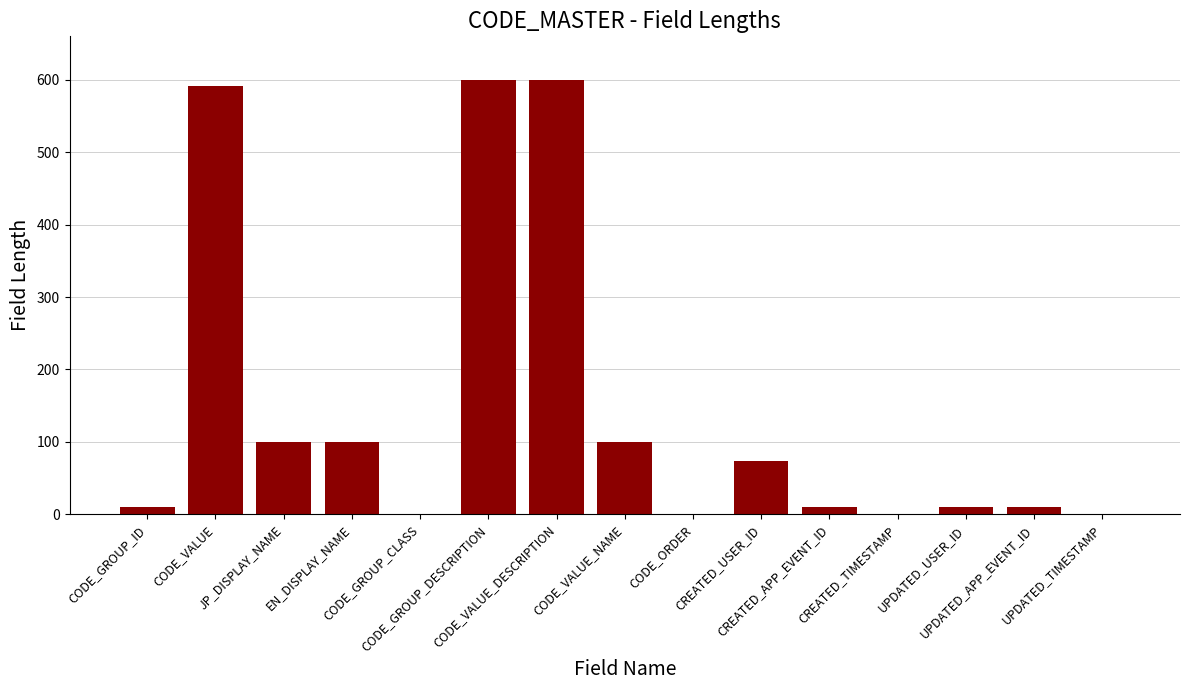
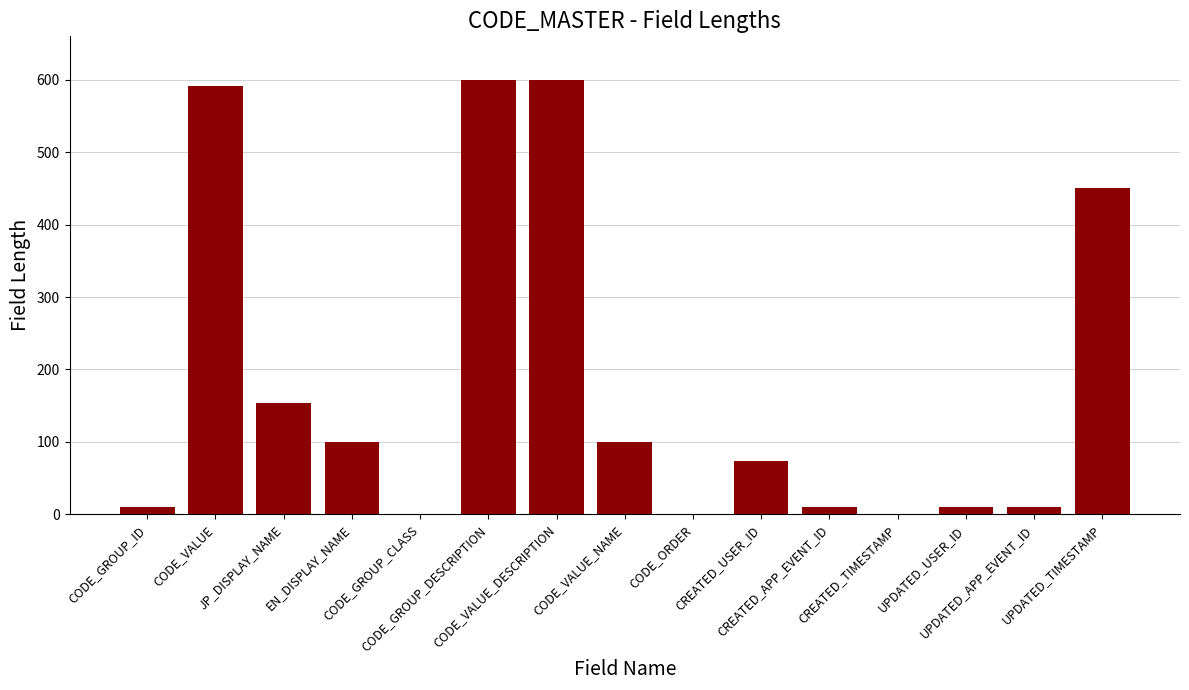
  {
    "CODE_GROUP_ID": 10,
    "CODE_VALUE": 590,
-   "JP_DISPLAY_NAME": 100,
+   "JP_DISPLAY_NAME": 150,
    "EN_DISPLAY_NAME": 100,
    "CODE_GROUP_DESCRIPTION": 600,
    "CODE_VALUE_DESCRIPTION": 600,
    "CODE_VALUE_NAME": 100,
    "CODE_ORDER": 0,
    "CREATED_USER_ID": 70,
    "CREATED_APP_EVENT_ID": 10,
    "CREATED_TIMESTAMP": 0,
    "UPDATED_USER_ID": 10,
    "UPDATED_APP_EVENT_ID": 10,
-   "UPDATED_TIMESTAMP": 0
+   "UPDATED_TIMESTAMP": 450
  }
